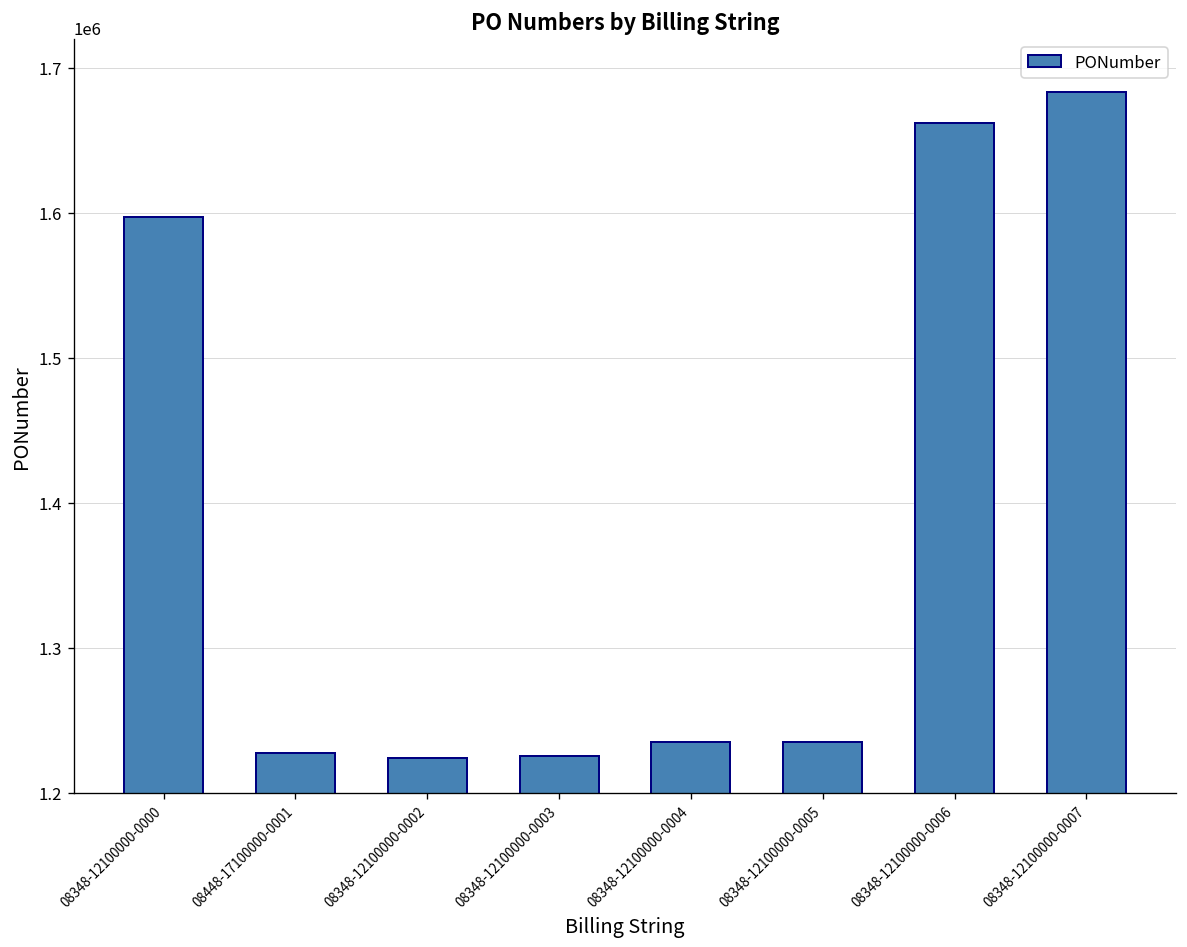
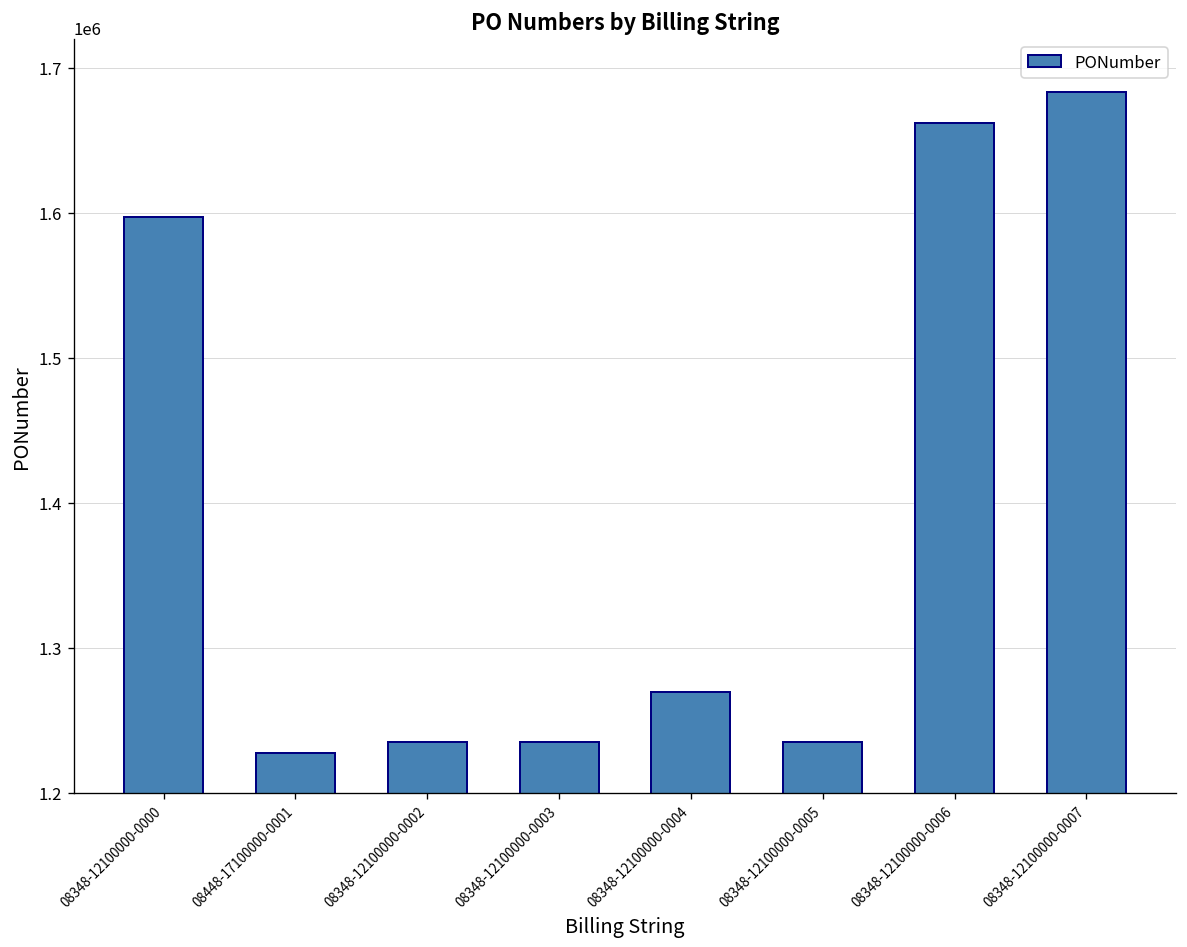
  {
    "08348-12100000-0000": 1597000,
    "08448-17100000-0001": 1227000,
-   "08348-12100000-0002": 1223000,
-   "08348-12100000-0003": 1225000,
-   "08348-12100000-0004": 1235000,
+   "08348-12100000-0002": 1235000,
+   "08348-12100000-0003": 1235000,
+   "08348-12100000-0004": 1270000,
    "08348-12100000-0005": 1235000,
    "08348-12100000-0006": 1662000,
    "08348-12100000-0007": 1684000
  }
